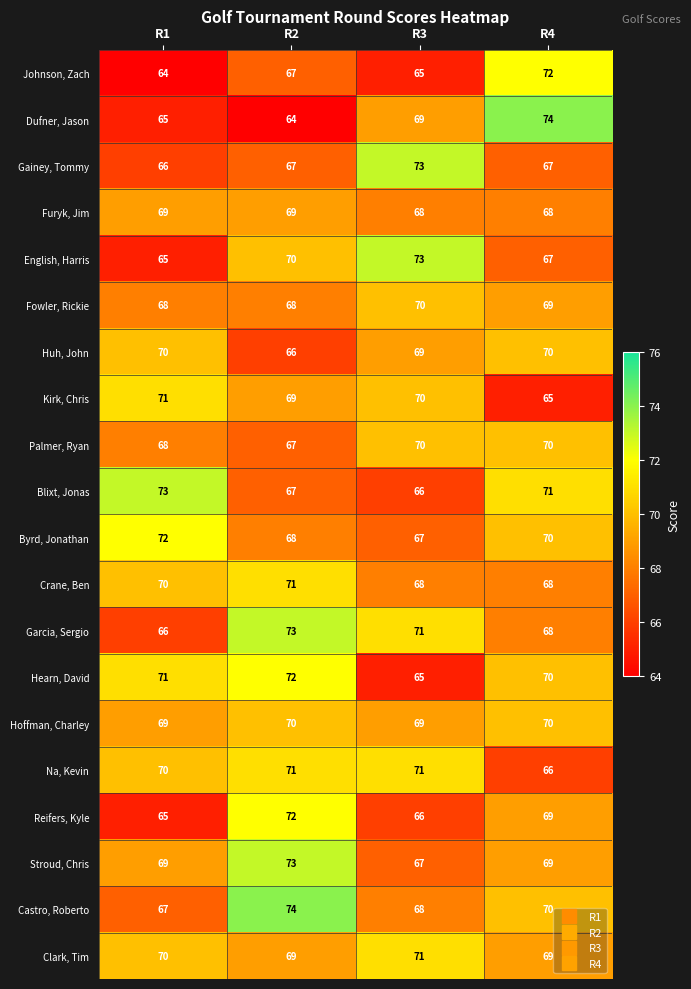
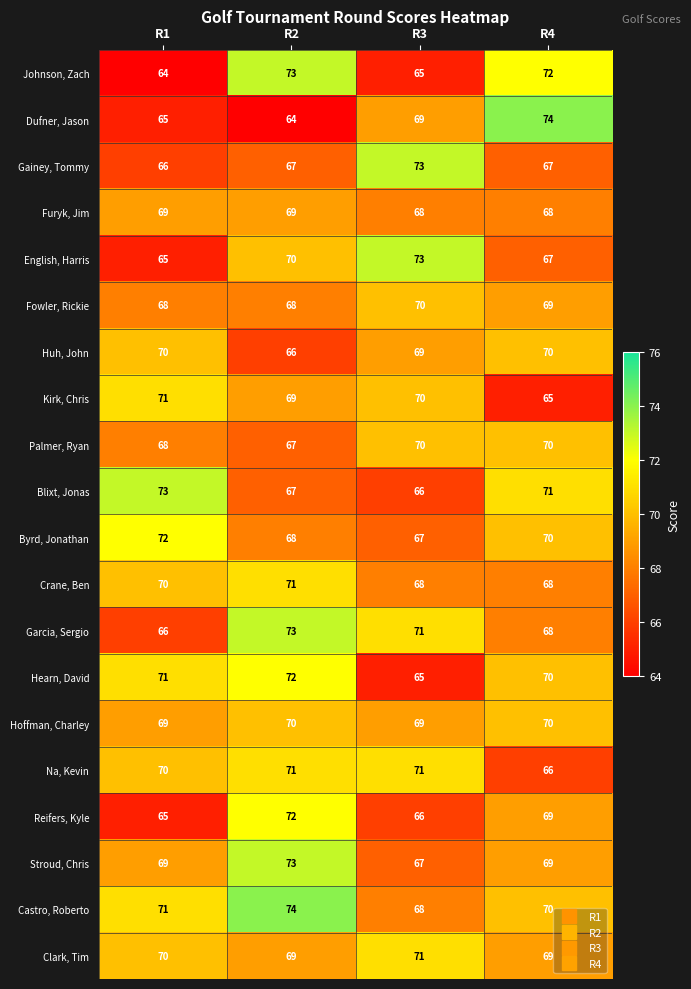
  {
    "Johnson, Zach": {
      "R1": 64,
-     "R2": 67,
+     "R2": 73,
      "R3": 65,
      "R4": 72
    },
    "Dufner, Jason": {
      "R1": 65,
      "R2": 64,
      "R3": 69,
      "R4": 74
    },
    "Gainey, Tommy": {
      "R1": 66,
      "R2": 67,
      "R3": 73,
      "R4": 67
    },
    "Furyk, Jim": {
      "R1": 69,
      "R2": 69,
      "R3": 68,
      "R4": 68
    },
    "English, Harris": {
      "R1": 65,
      "R2": 70,
      "R3": 73,
      "R4": 67
    },
    "Fowler, Rickie": {
      "R1": 68,
      "R2": 68,
      "R3": 70,
      "R4": 69
    },
    "Huh, John": {
      "R1": 70,
      "R2": 66,
      "R3": 69,
      "R4": 70
    },
    "Kirk, Chris": {
      "R1": 71,
      "R2": 69,
      "R3": 70,
      "R4": 65
    },
    "Palmer, Ryan": {
      "R1": 68,
      "R2": 67,
      "R3": 70,
      "R4": 70
    },
    "Blixt, Jonas": {
      "R1": 73,
      "R2": 67,
      "R3": 66,
      "R4": 71
    },
    "Byrd, Jonathan": {
      "R1": 72,
      "R2": 68,
      "R3": 67,
      "R4": 70
    },
    "Crane, Ben": {
      "R1": 70,
      "R2": 71,
      "R3": 68,
      "R4": 68
    },
    "Garcia, Sergio": {
      "R1": 66,
      "R2": 73,
      "R3": 71,
      "R4": 68
    },
    "Hearn, David": {
      "R1": 71,
      "R2": 72,
      "R3": 65,
      "R4": 70
    },
    "Hoffman, Charley": {
      "R1": 69,
      "R2": 70,
      "R3": 69,
      "R4": 70
    },
    "Na, Kevin": {
      "R1": 70,
      "R2": 71,
      "R3": 71,
      "R4": 66
    },
    "Reifers, Kyle": {
      "R1": 65,
      "R2": 72,
      "R3": 66,
      "R4": 69
    },
    "Stroud, Chris": {
      "R1": 69,
      "R2": 73,
      "R3": 67,
      "R4": 69
    },
    "Castro, Roberto": {
-     "R1": 67,
+     "R1": 71,
      "R2": 74,
      "R3": 68
    },
    "Clark, Tim": {
      "R1": 70,
      "R2": 69,
      "R3": 71
    }
  }
